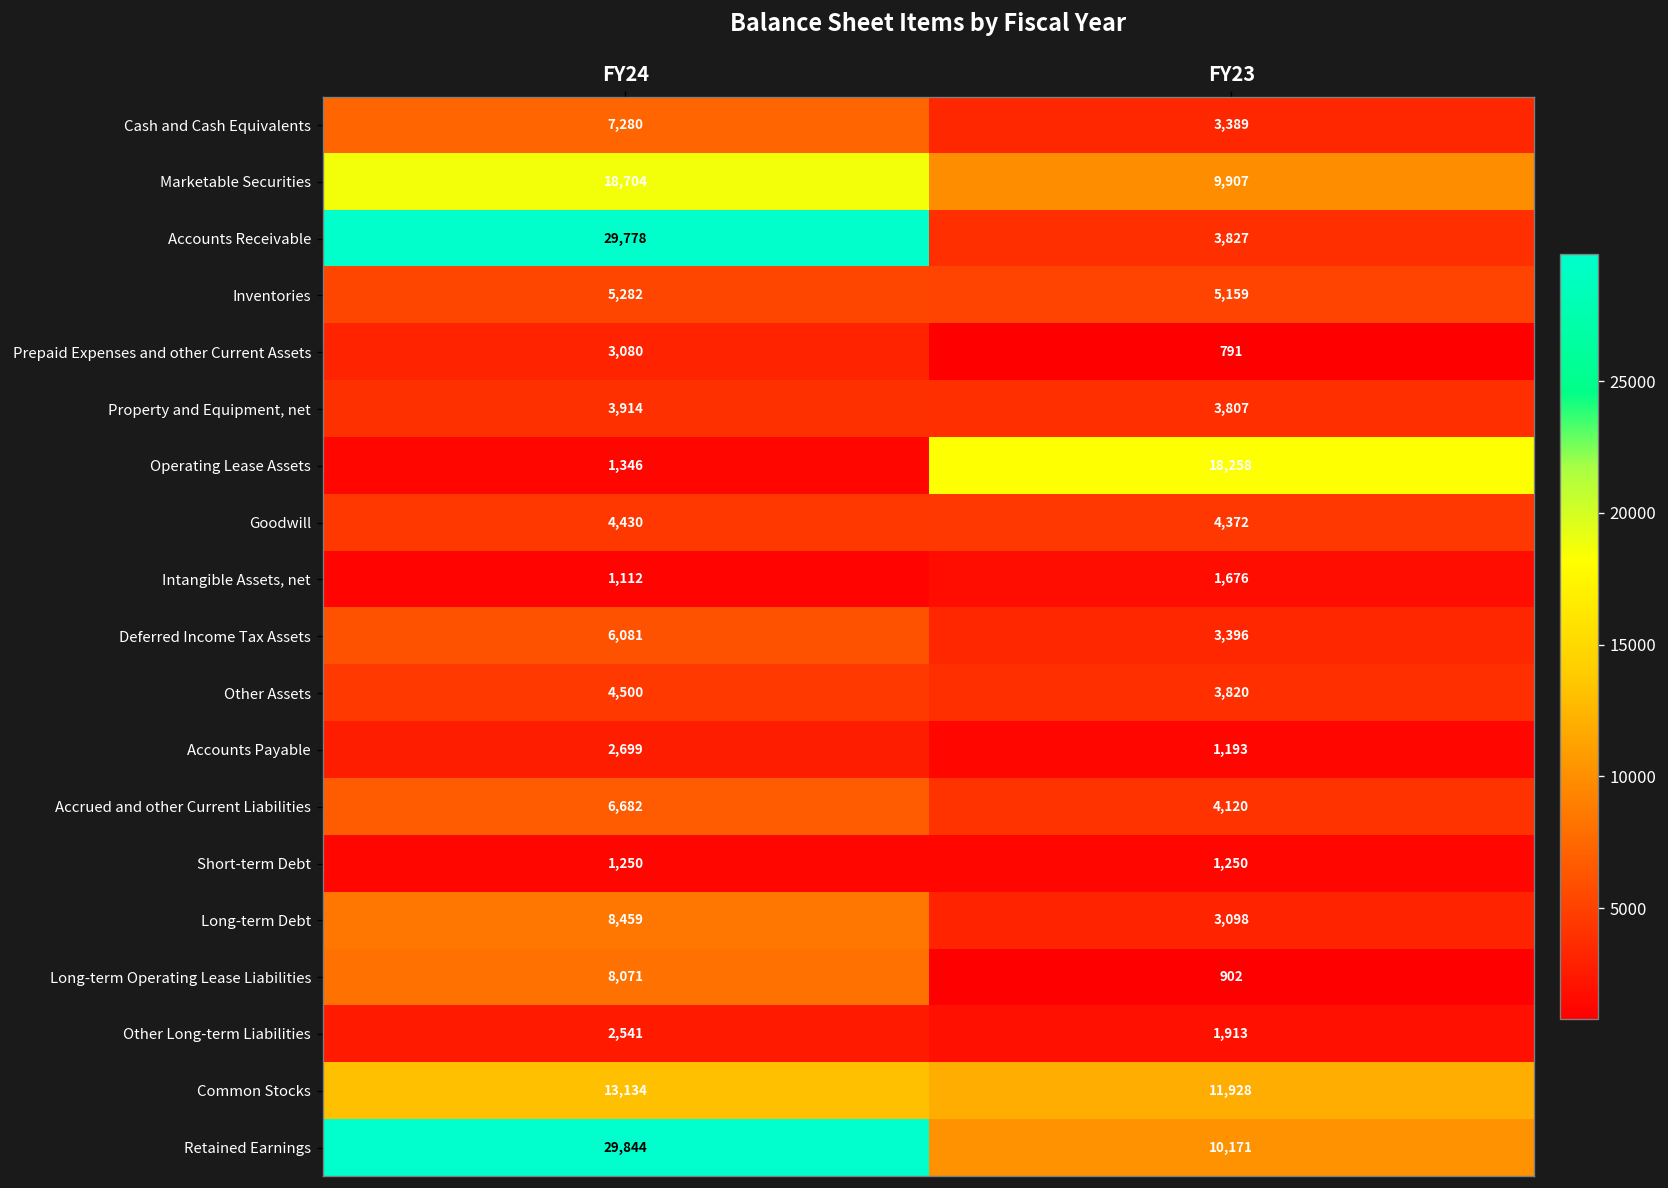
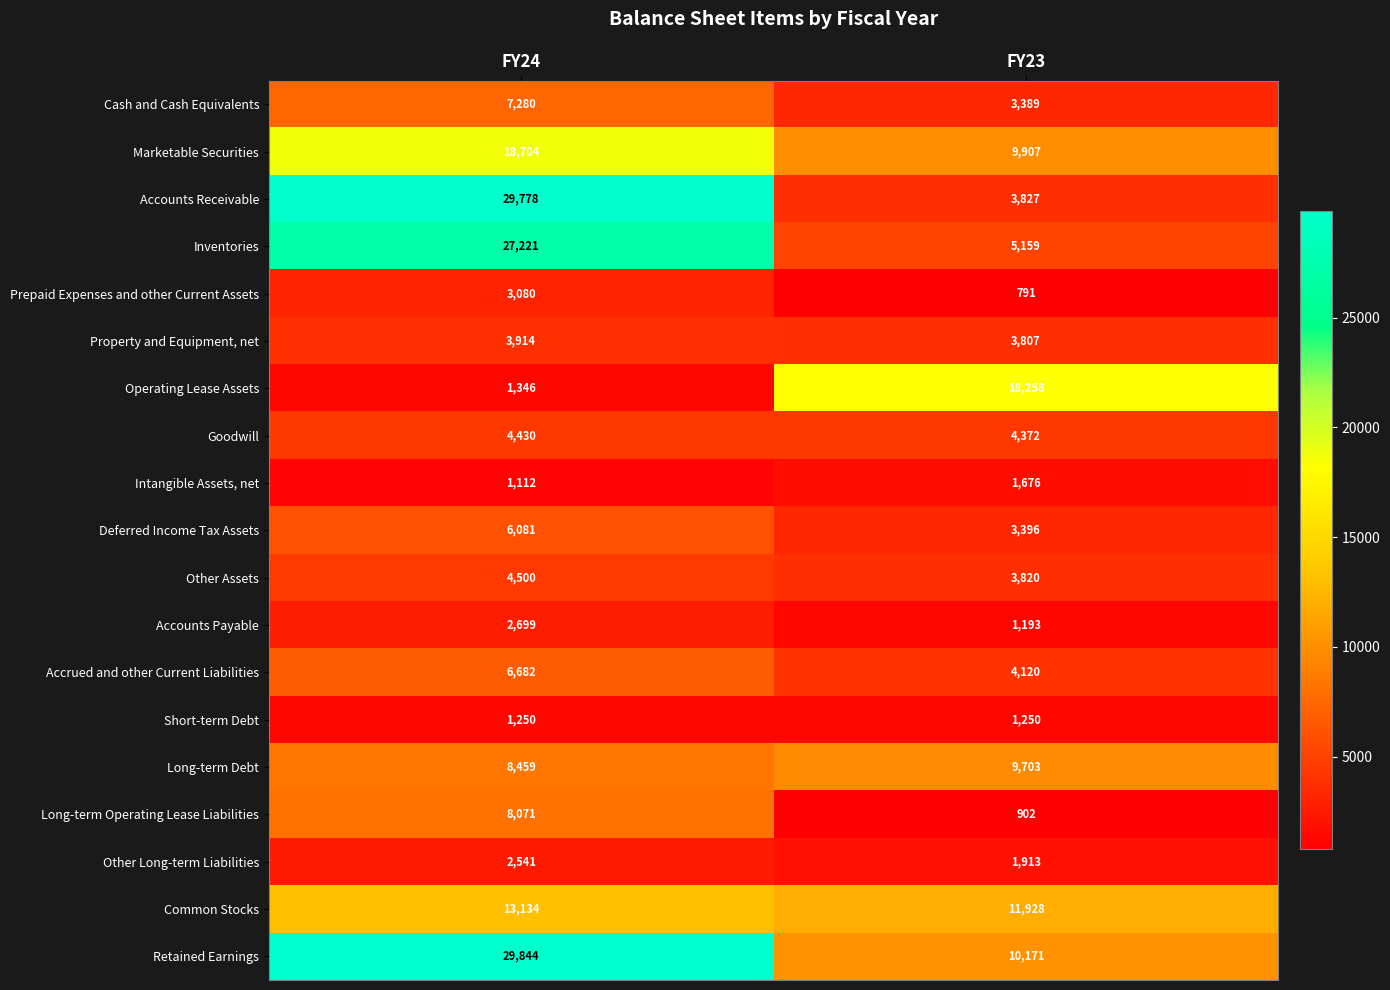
  {
    "Cash and Cash Equivalents": {
      "FY24": "7,280",
      "FY23": "3,389"
    },
    "Marketable Securities": {
      "FY24": "18,704",
      "FY23": "9,907"
    },
    "Accounts Receivable": {
      "FY24": "29,778",
      "FY23": "3,827"
    },
    "Inventories": {
-     "FY24": "5,282",
+     "FY24": "27,221",
      "FY23": "5,159"
    },
    "Prepaid Expenses and other Current Assets": {
      "FY24": "3,080",
      "FY23": "791"
    },
    "Property and Equipment, net": {
      "FY24": "3,914",
      "FY23": "3,807"
    },
    "Operating Lease Assets": {
      "FY24": "1,346",
      "FY23": "18,258"
    },
    "Goodwill": {
      "FY24": "4,430",
      "FY23": "4,372"
    },
    "Intangible Assets, net": {
      "FY24": "1,112",
      "FY23": "1,676"
    },
    "Deferred Income Tax Assets": {
      "FY24": "6,081",
      "FY23": "3,396"
    },
    "Other Assets": {
      "FY24": "4,500",
      "FY23": "3,820"
    },
    "Accounts Payable": {
      "FY24": "2,699",
      "FY23": "1,193"
    },
    "Accrued and other Current Liabilities": {
      "FY24": "6,682",
      "FY23": "4,120"
    },
    "Short-term Debt": {
      "FY24": "1,250",
      "FY23": "1,250"
    },
    "Long-term Debt": {
      "FY24": "8,459",
-     "FY23": "3,098"
+     "FY23": "9,703"
    },
    "Long-term Operating Lease Liabilities": {
      "FY24": "8,071",
      "FY23": "902"
    },
    "Other Long-term Liabilities": {
      "FY24": "2,541",
      "FY23": "1,913"
    },
    "Common Stocks": {
      "FY24": "13,134",
      "FY23": "11,928"
    },
    "Retained Earnings": {
      "FY24": "29,844",
      "FY23": "10,171"
    }
  }
